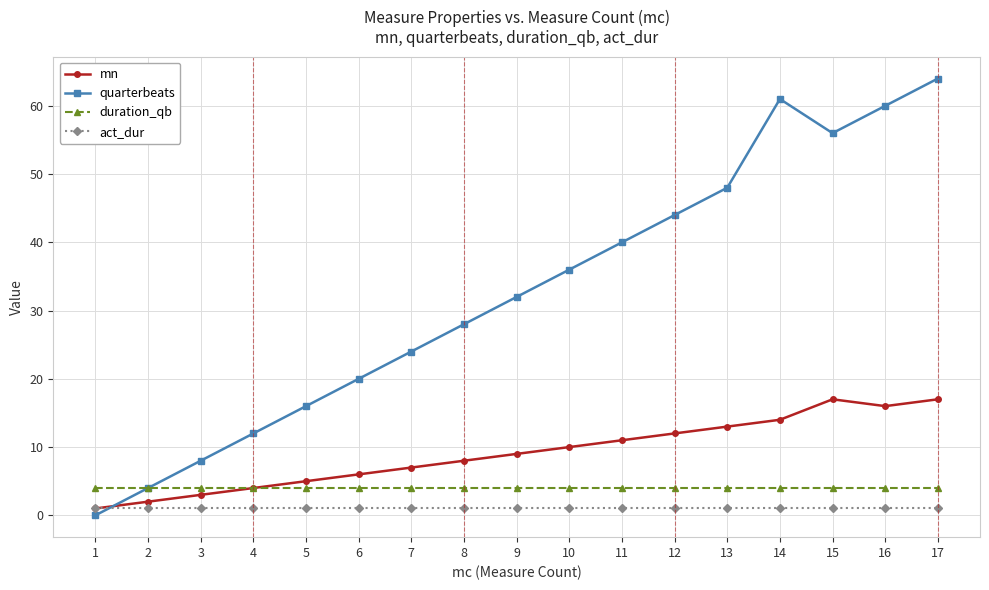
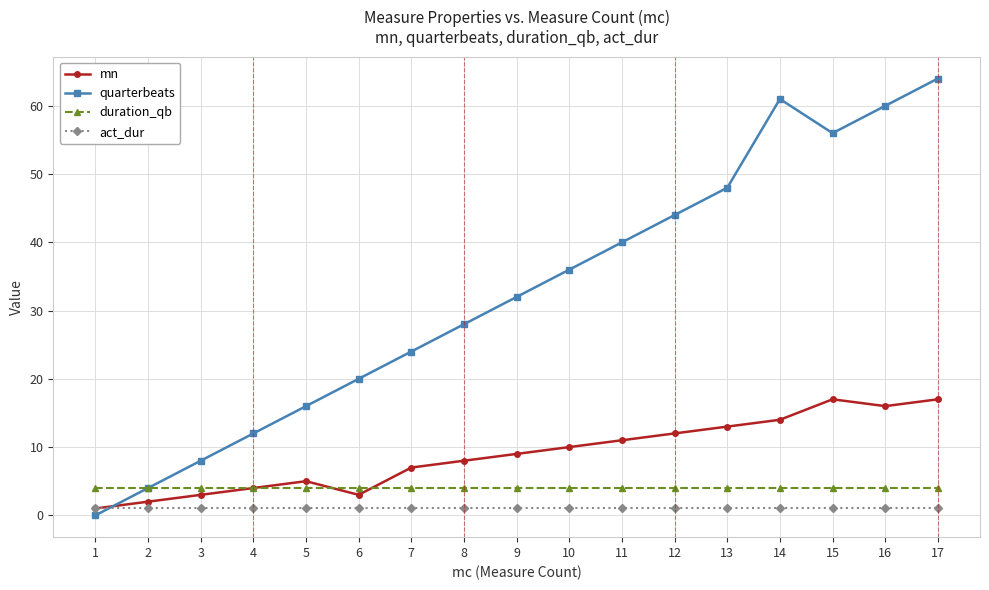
  {
    "mn": {
      "2": 2,
      "3": 3,
      "5": 5,
-     "6": 6,
+     "6": 3,
      "7": 7,
      "8": 8,
      "9": 9,
      "10": 10,
      "11": 11,
      "12": 12,
      "13": 13,
      "14": 14,
      "15": 17,
      "16": 16,
      "17": 17
    },
    "quarterbeats": {
      "1": 0,
      "3": 8,
      "4": 12,
      "5": 16,
      "6": 20,
      "7": 24,
      "8": 28,
      "9": 32,
      "10": 36,
      "11": 40,
      "12": 44,
      "13": 48,
      "14": 61,
      "15": 56,
      "16": 60,
      "17": 64
    },
    "duration_qb": {
      "1": 4,
      "3": 4,
      "5": 4,
      "6": 4,
      "7": 4,
      "8": 4,
      "9": 4,
      "10": 4,
      "11": 4,
      "12": 4,
      "13": 4,
      "14": 4,
      "15": 4,
      "16": 4,
      "17": 4
    },
    "act_dur": {
      "2": 1,
      "3": 1,
      "4": 1,
      "5": 1,
      "6": 1,
      "7": 1,
      "8": 1,
      "9": 1,
      "10": 1,
      "11": 1,
      "12": 1,
      "13": 1,
      "14": 1,
      "15": 1,
      "16": 1,
      "17": 1
    }
  }
